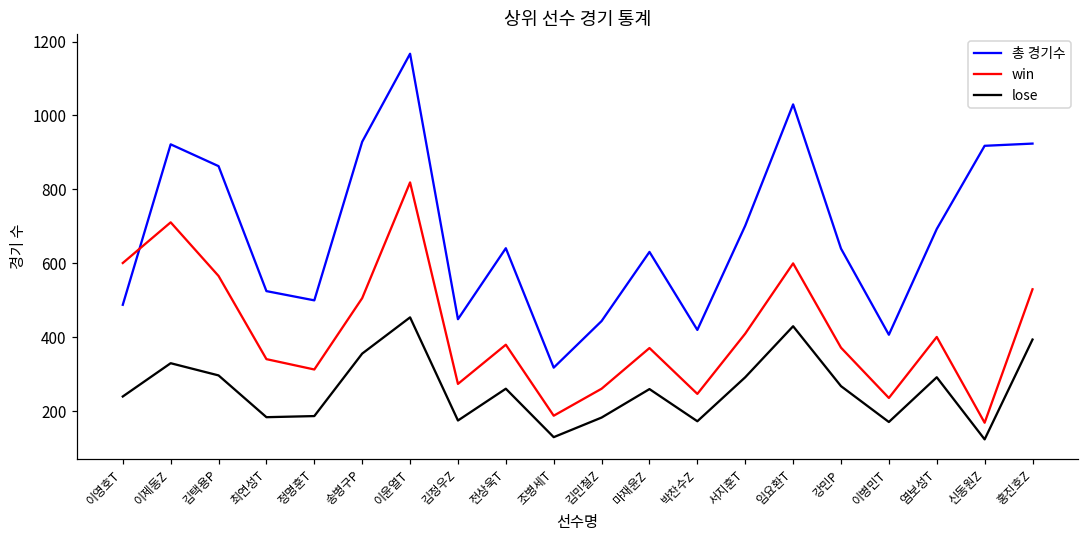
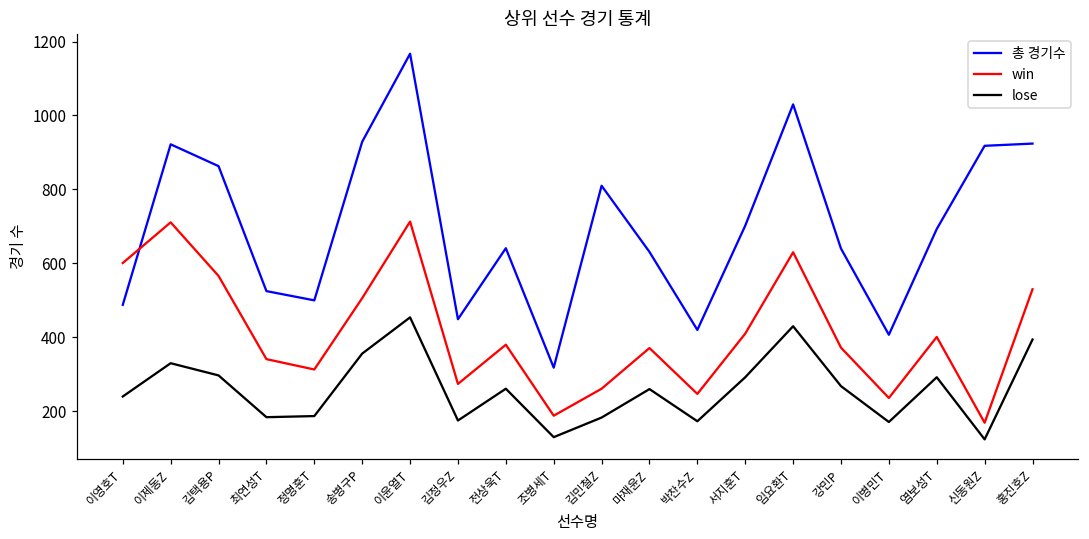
  {
    "총 경기수": {
      "이영호T": 490,
      "이제동Z": 920,
      "김택용P": 860,
      "최연성T": 530,
      "정명훈T": 500,
      "송병구P": 930,
      "이윤열T": 1170,
      "김정우Z": 450,
      "전상욱T": 640,
      "조병세T": 320,
-     "김민철Z": 440,
+     "김민철Z": 810,
      "마재윤Z": 630,
      "박찬수Z": 420,
      "서지훈T": 700,
      "임요환T": 1030,
      "강민P": 640,
      "이병민T": 410,
      "염보성T": 690,
      "신동원Z": 920,
      "홍진호Z": 920
    },
    "win": {
      "이영호T": 600,
      "이제동Z": 710,
      "김택용P": 570,
      "최연성T": 340,
      "정명훈T": 310,
      "송병구P": 510,
-     "이윤열T": 820,
+     "이윤열T": 710,
      "김정우Z": 270,
      "전상욱T": 380,
      "조병세T": 190,
      "김민철Z": 260,
      "마재윤Z": 370,
      "박찬수Z": 250,
      "서지훈T": 410,
-     "임요환T": 600,
+     "임요환T": 630,
      "강민P": 370,
      "이병민T": 240,
      "염보성T": 400,
      "신동원Z": 170,
      "홍진호Z": 530
    },
    "lose": {
      "이영호T": 240,
      "이제동Z": 330,
      "김택용P": 300,
      "최연성T": 180,
      "정명훈T": 190,
      "송병구P": 360,
      "이윤열T": 450,
      "김정우Z": 180,
      "전상욱T": 260,
      "조병세T": 130,
      "김민철Z": 180,
      "마재윤Z": 260,
      "박찬수Z": 170,
      "서지훈T": 290,
      "임요환T": 430,
      "강민P": 270,
      "이병민T": 170,
      "염보성T": 290,
      "신동원Z": 120,
      "홍진호Z": 390
    }
  }
